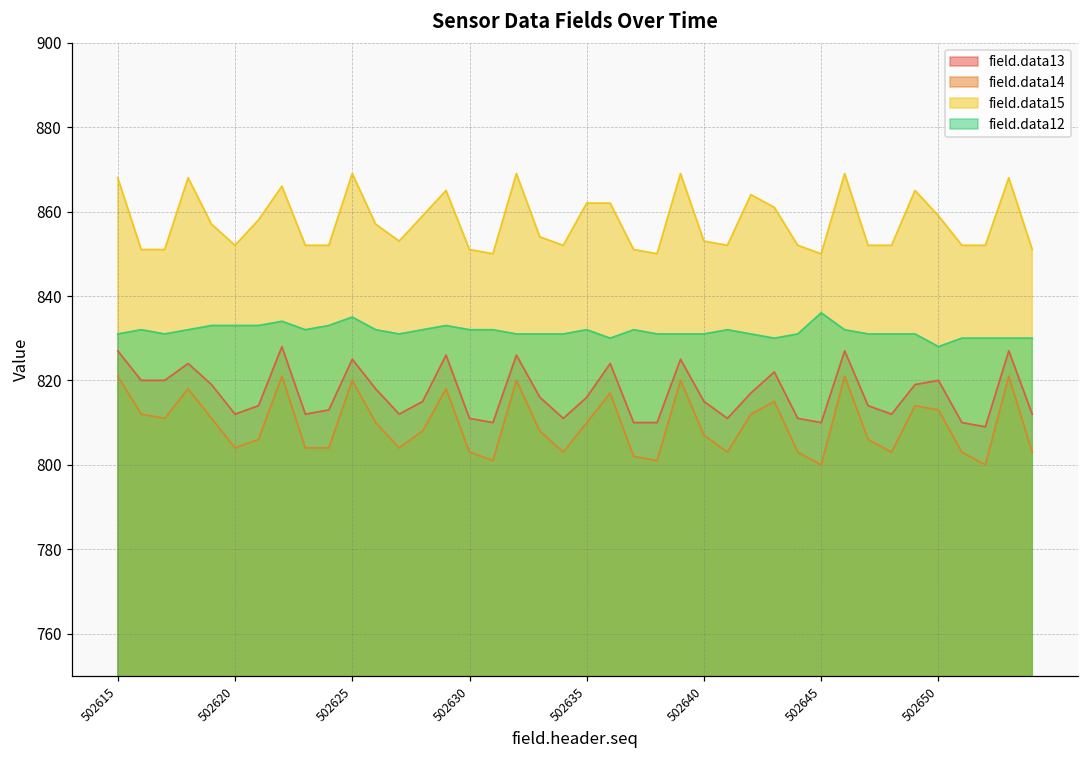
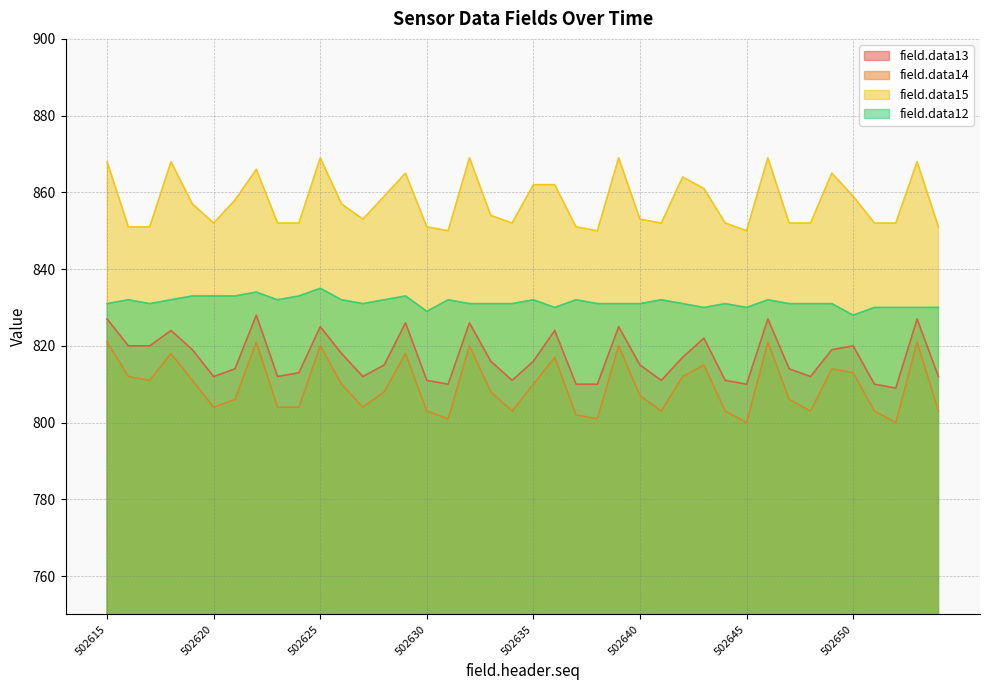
  {
    "field.data12": {
      "502615": 831,
      "502620": 833,
      "502625": 835,
-     "502630": 832,
+     "502630": 829,
      "502635": 832,
      "502640": 831,
-     "502645": 836,
+     "502645": 830,
      "502650": 828
    }
  }
